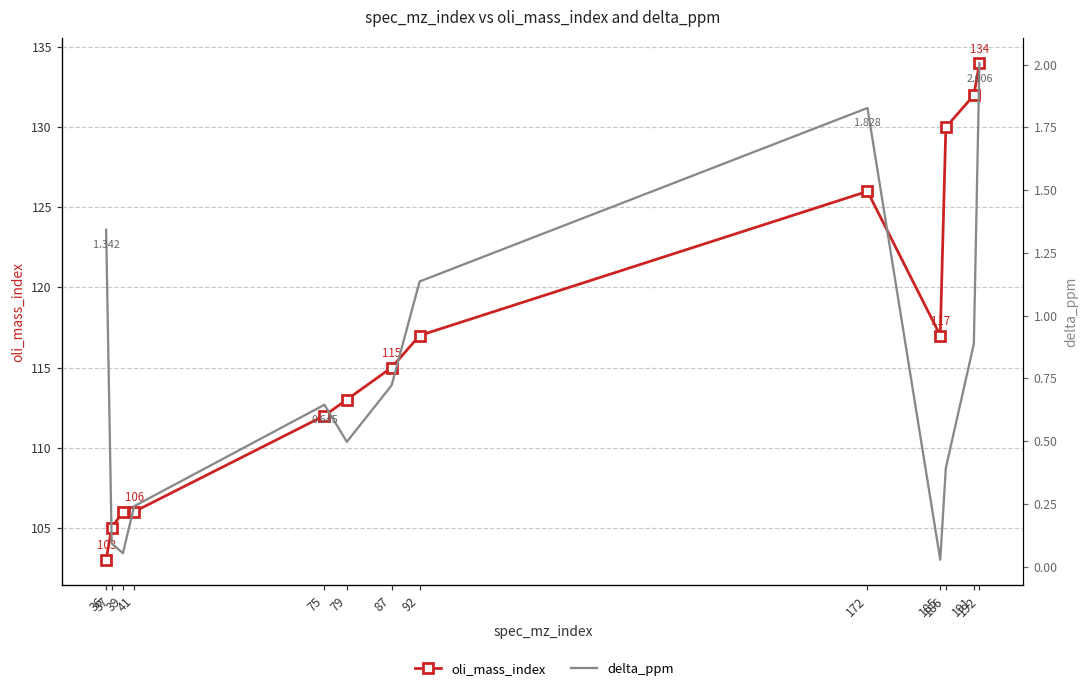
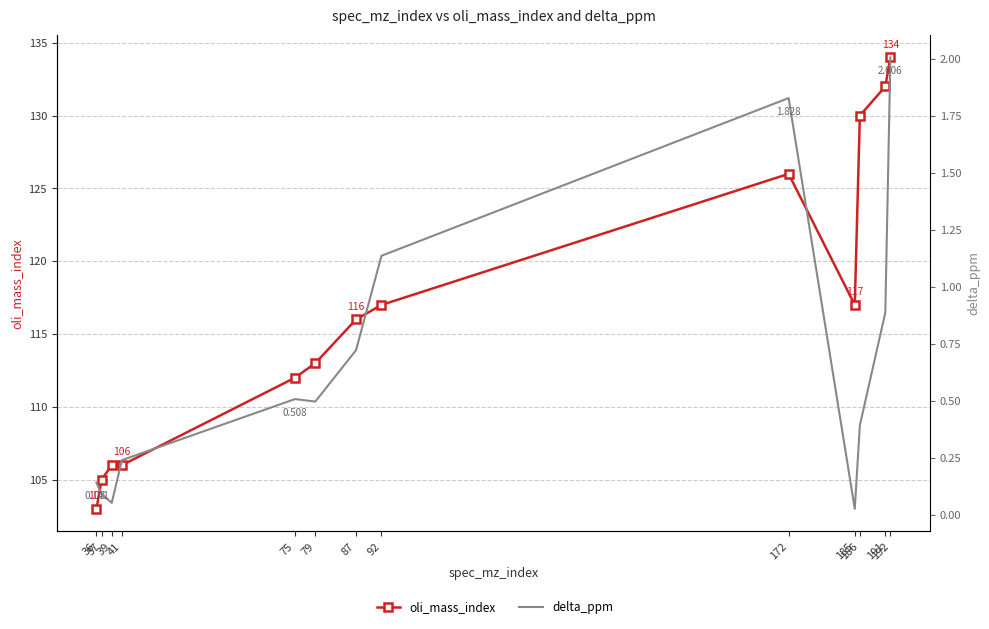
  {
    "oli_mass_index": {
      "39": 106,
      "41": 106,
-     "87": 115,
+     "87": 116,
      "185": 117,
      "192": 134
    },
    "delta_ppm": {
-     "36": 1.342,
-     "75": 0.645,
+     "36": 0.141,
+     "75": 0.508,
      "172": 1.828,
      "192": 2.006
    }
  }
